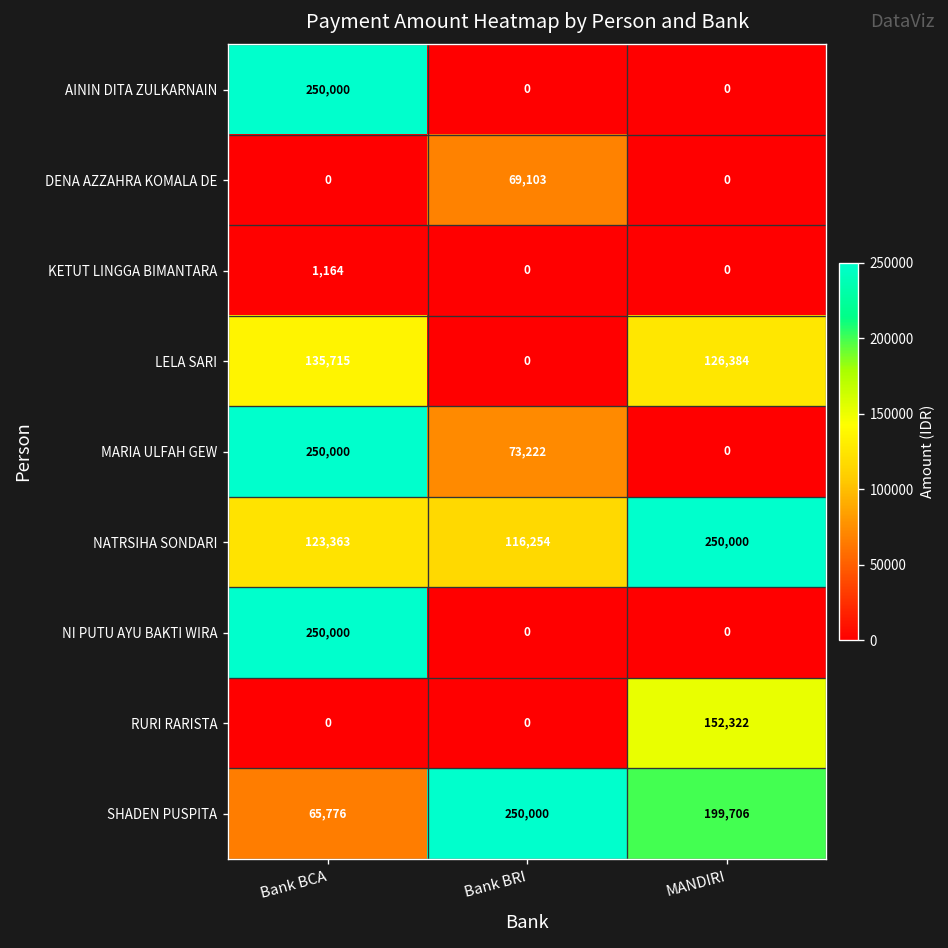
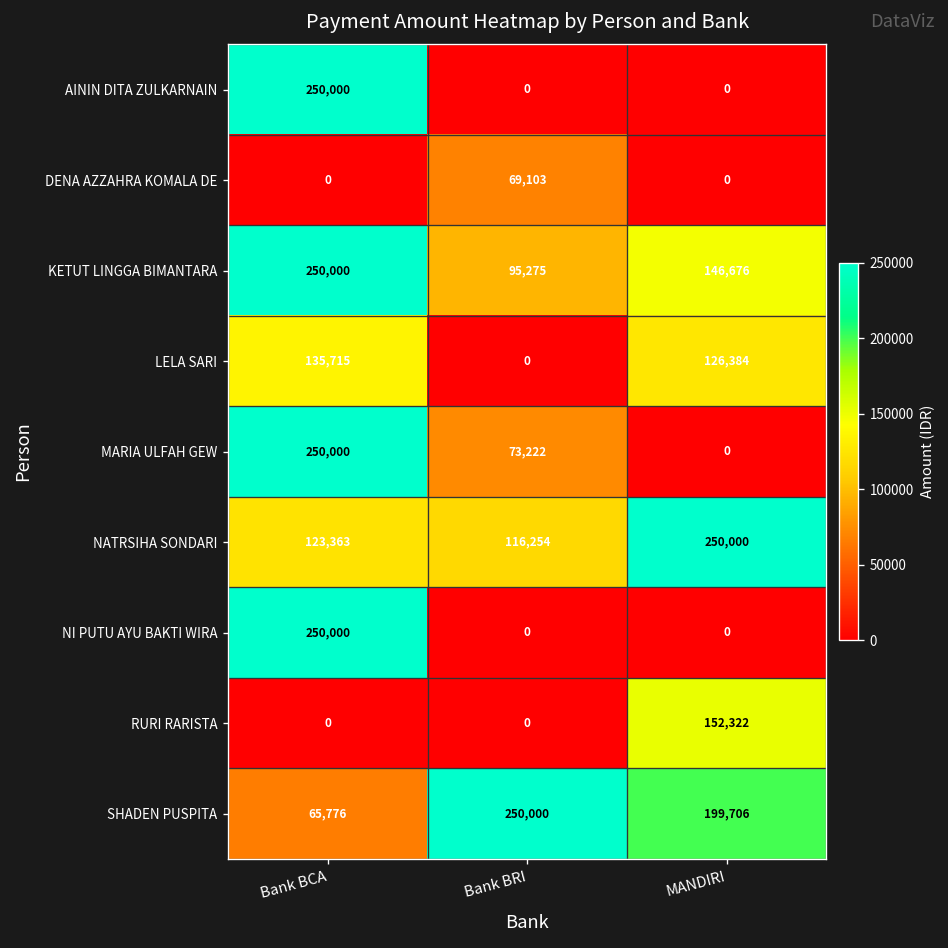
  {
    "AININ DITA ZULKARNAIN": {
      "Bank BCA": "250,000",
      "Bank BRI": "0",
      "MANDIRI": "0"
    },
    "DENA AZZAHRA KOMALA DE": {
      "Bank BCA": "0",
      "Bank BRI": "69,103",
      "MANDIRI": "0"
    },
    "KETUT LINGGA BIMANTARA": {
-     "Bank BCA": "1,164",
-     "Bank BRI": "0",
-     "MANDIRI": "0"
+     "Bank BCA": "250,000",
+     "Bank BRI": "95,275",
+     "MANDIRI": "146,676"
    },
    "LELA SARI": {
      "Bank BCA": "135,715",
      "Bank BRI": "0",
      "MANDIRI": "126,384"
    },
    "MARIA ULFAH GEW": {
      "Bank BCA": "250,000",
      "Bank BRI": "73,222",
      "MANDIRI": "0"
    },
    "NATRSIHA SONDARI": {
      "Bank BCA": "123,363",
      "Bank BRI": "116,254",
      "MANDIRI": "250,000"
    },
    "NI PUTU AYU BAKTI WIRA": {
      "Bank BCA": "250,000",
      "Bank BRI": "0",
      "MANDIRI": "0"
    },
    "RURI RARISTA": {
      "Bank BCA": "0",
      "Bank BRI": "0",
      "MANDIRI": "152,322"
    },
    "SHADEN PUSPITA": {
      "Bank BCA": "65,776",
      "Bank BRI": "250,000",
      "MANDIRI": "199,706"
    }
  }
